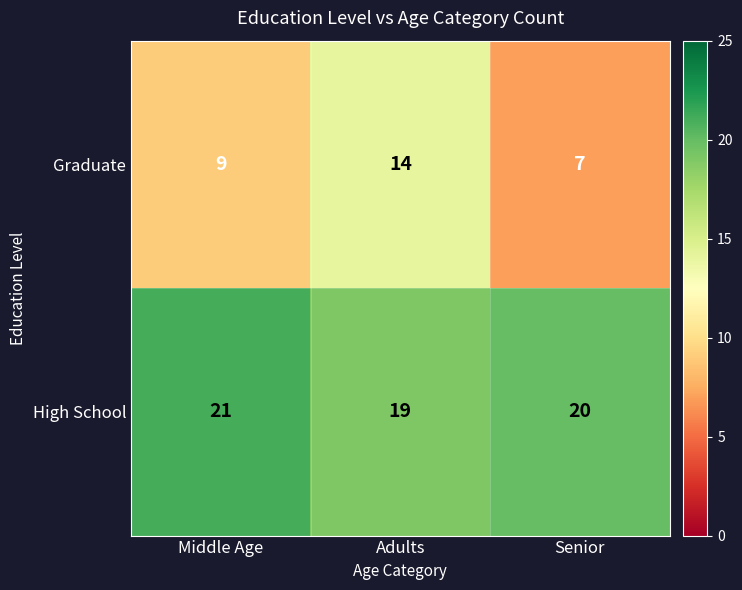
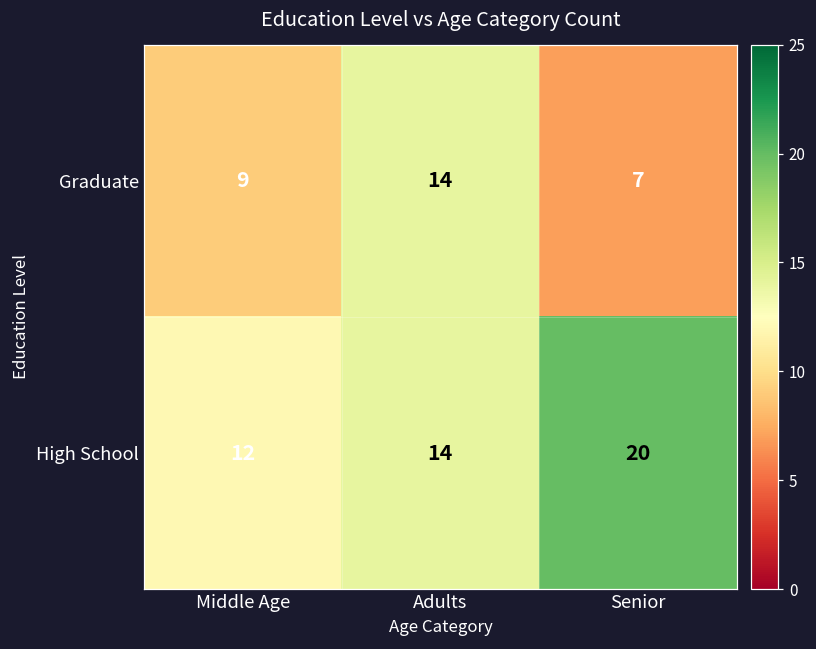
  {
    "Graduate": {
      "Middle Age": 9,
      "Adults": 14,
      "Senior": 7
    },
    "High School": {
-     "Middle Age": 21,
-     "Adults": 19,
+     "Middle Age": 12,
+     "Adults": 14,
      "Senior": 20
    }
  }
